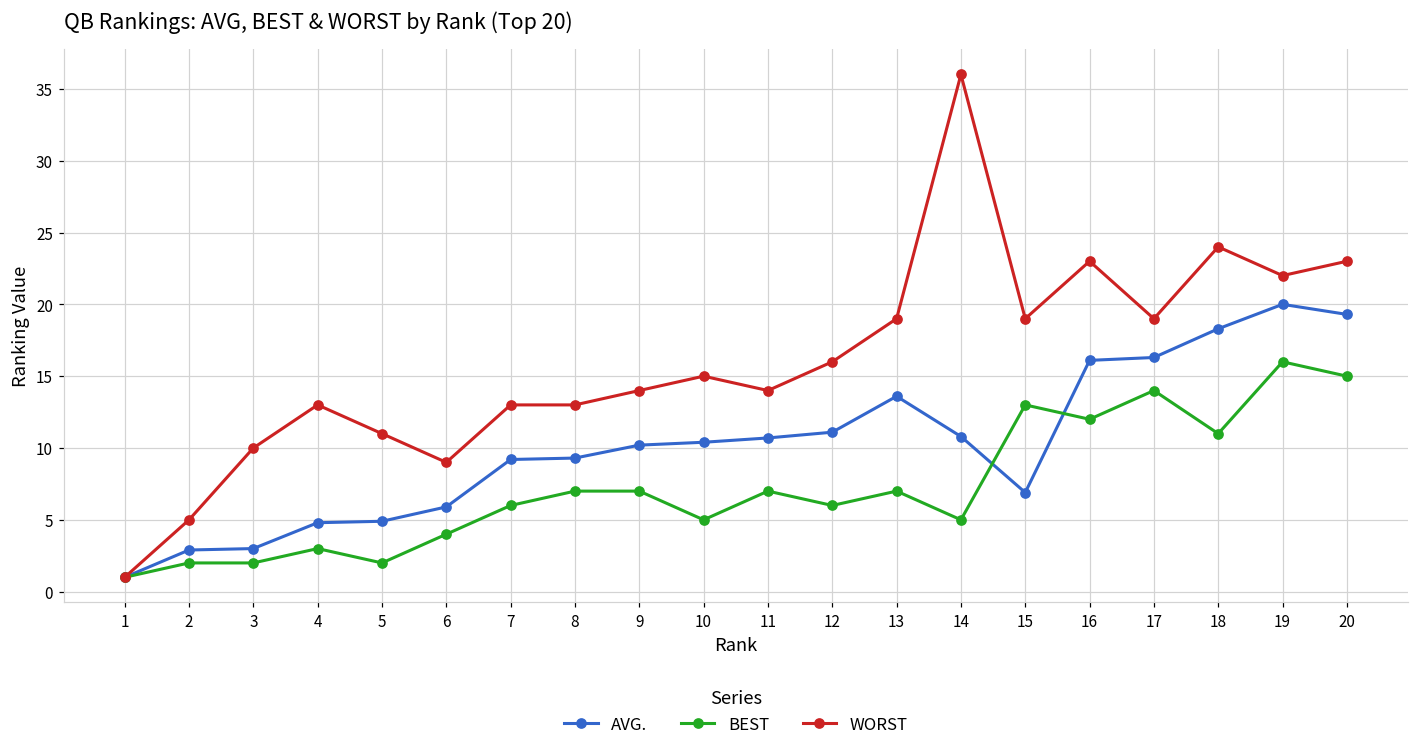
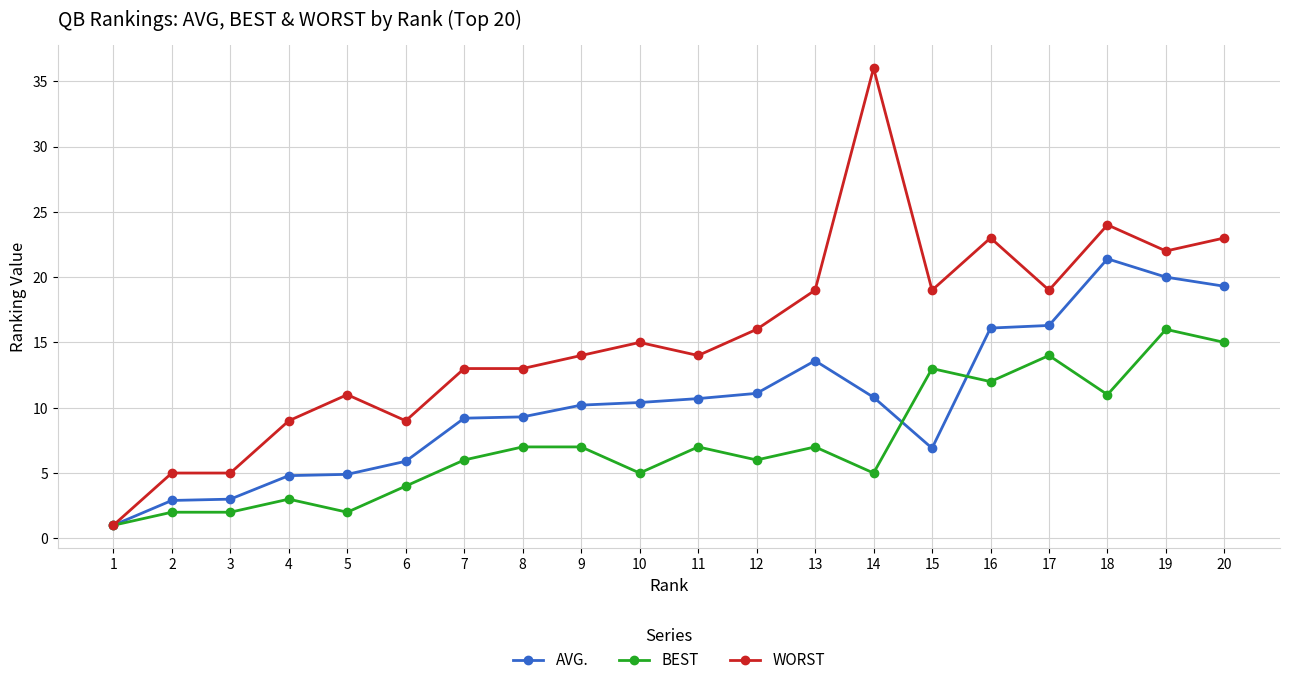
  {
    "AVG.": {
      "2": 2.9,
      "3": 3.0,
      "4": 4.8,
      "5": 4.9,
      "6": 5.9,
      "7": 9.2,
      "8": 9.3,
      "9": 10.2,
      "10": 10.4,
      "11": 10.7,
      "12": 11.1,
      "13": 13.6,
      "14": 10.8,
      "15": 6.9,
      "16": 16.1,
      "17": 16.3,
-     "18": 18.3,
+     "18": 21.4,
      "19": 20.0,
      "20": 19.3
    },
    "BEST": {
      "2": 2.0,
      "3": 2.0,
      "4": 3.0,
      "5": 2.0,
      "6": 4.0,
      "7": 6.0,
      "8": 7.0,
      "9": 7.0,
      "10": 5.0,
      "11": 7.0,
      "12": 6.0,
      "13": 7.0,
      "14": 5.0,
      "15": 13.0,
      "16": 12.0,
      "17": 14.0,
      "18": 11.0,
      "19": 16.0,
      "20": 15.0
    },
    "WORST": {
      "2": 5,
-     "3": 10,
-     "4": 13,
+     "3": 5,
+     "4": 9,
      "5": 11,
      "6": 9,
      "7": 13,
      "8": 13,
      "9": 14,
      "10": 15,
      "11": 14,
      "12": 16,
      "13": 19,
      "14": 36,
      "15": 19,
      "16": 23,
      "17": 19,
      "18": 24,
      "19": 22,
      "20": 23
    }
  }
